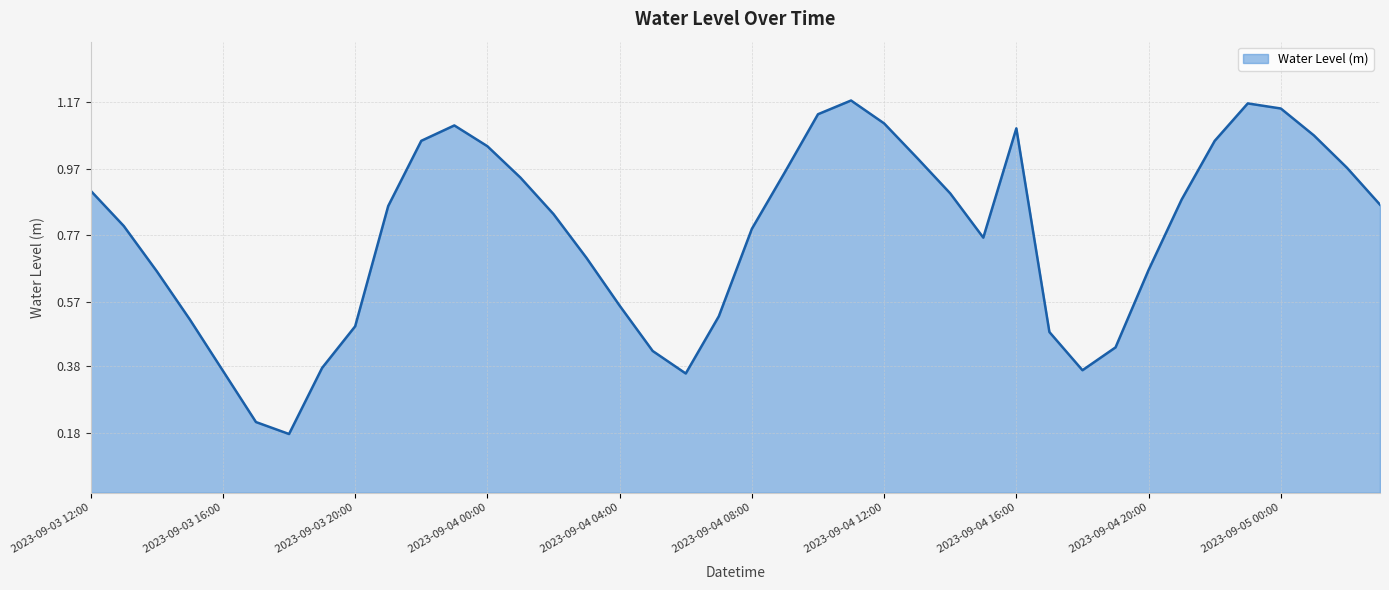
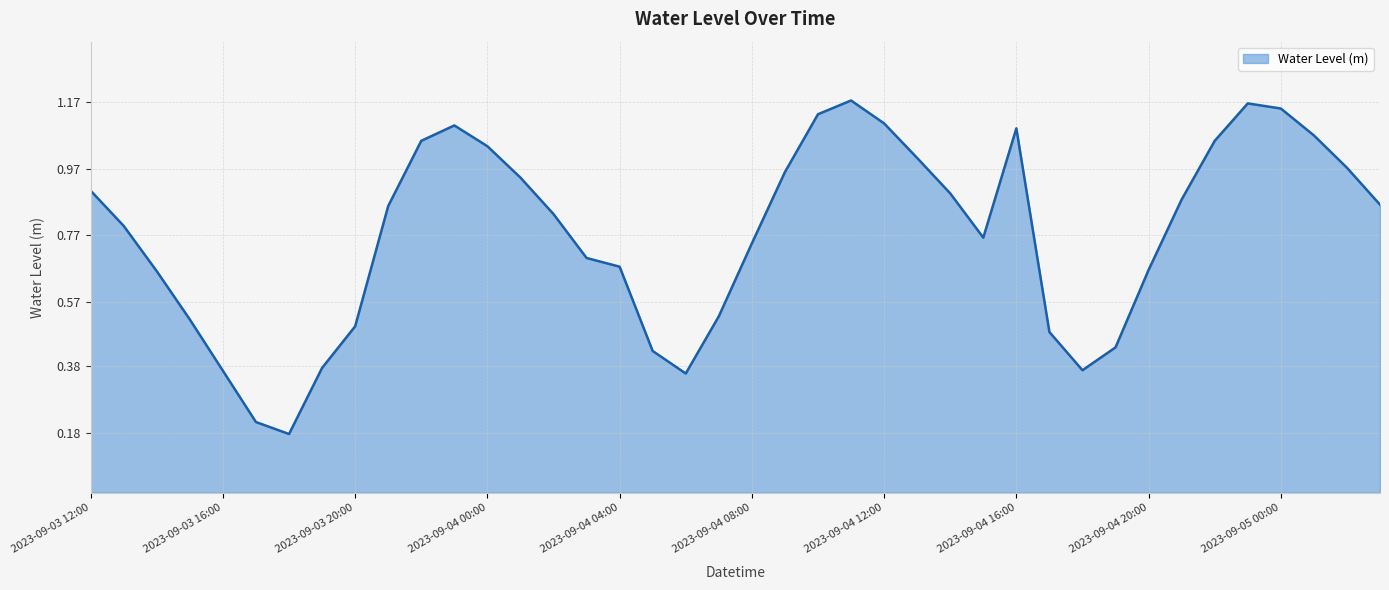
  {
    "2023-09-03 12:00": 0.90,
    "2023-09-03 16:00": 0.36,
    "2023-09-03 20:00": 0.50,
    "2023-09-04 00:00": 1.04,
-   "2023-09-04 04:00": 0.56,
-   "2023-09-04 08:00": 0.79,
+   "2023-09-04 04:00": 0.68,
+   "2023-09-04 08:00": 0.75,
    "2023-09-04 12:00": 1.11,
    "2023-09-04 16:00": 1.09,
    "2023-09-04 20:00": 0.67,
    "2023-09-05 00:00": 1.15
  }
